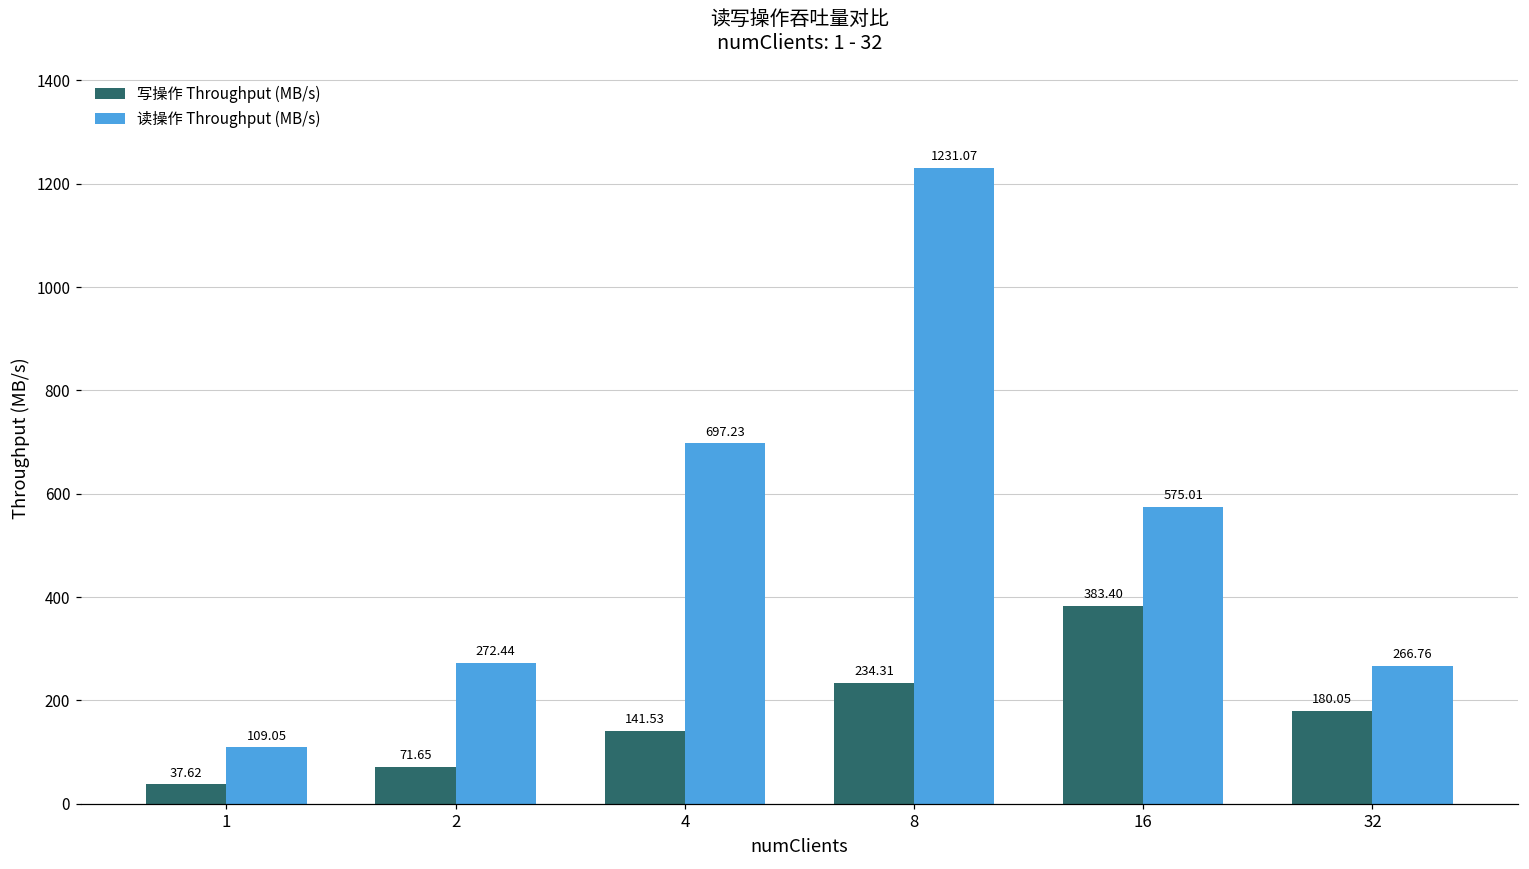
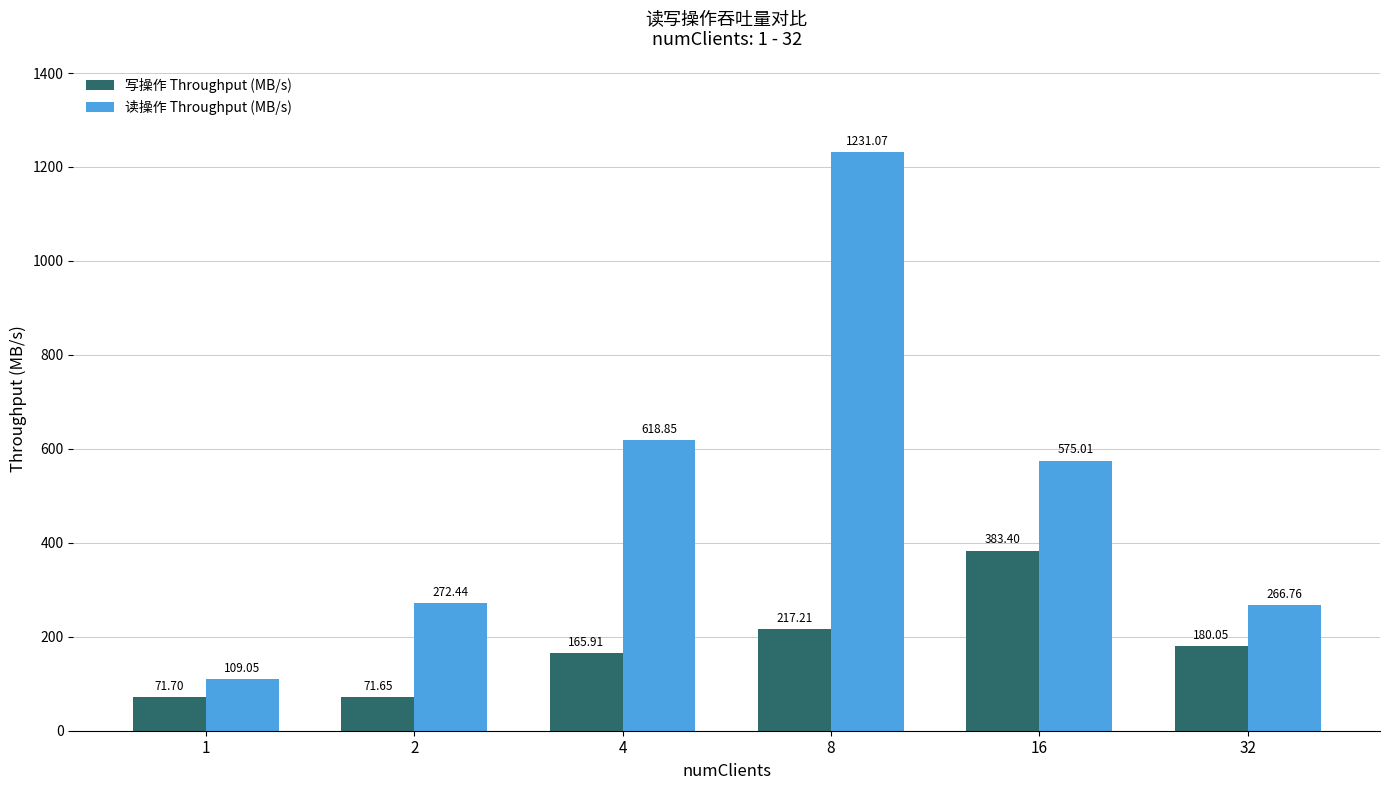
  {
    "写操作 Throughput (MB/s)": {
-     "1": 37.62,
+     "1": 71.70,
      "2": 71.65,
-     "4": 141.53,
-     "8": 234.31,
+     "4": 165.91,
+     "8": 217.21,
      "16": 383.40,
      "32": 180.05
    },
    "读操作 Throughput (MB/s)": {
      "1": 109.05,
      "2": 272.44,
-     "4": 697.23,
+     "4": 618.85,
      "8": 1231.07,
      "16": 575.01,
      "32": 266.76
    }
  }
